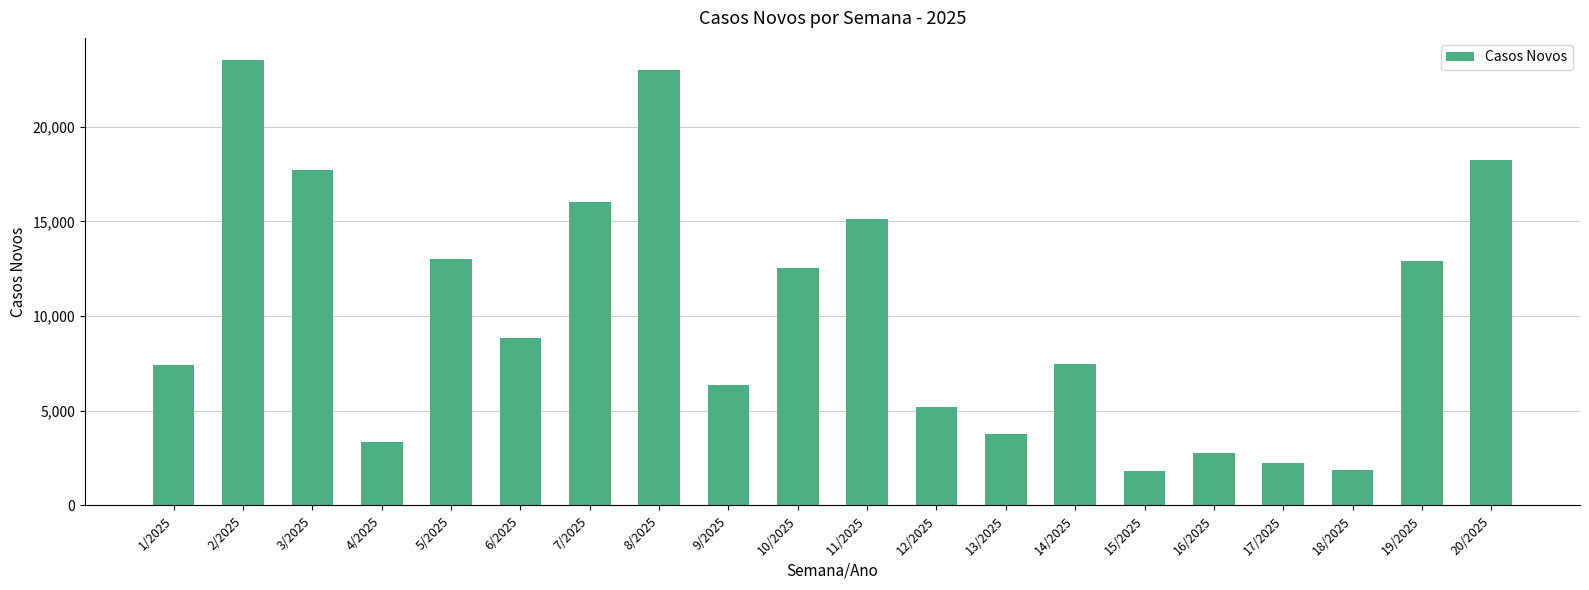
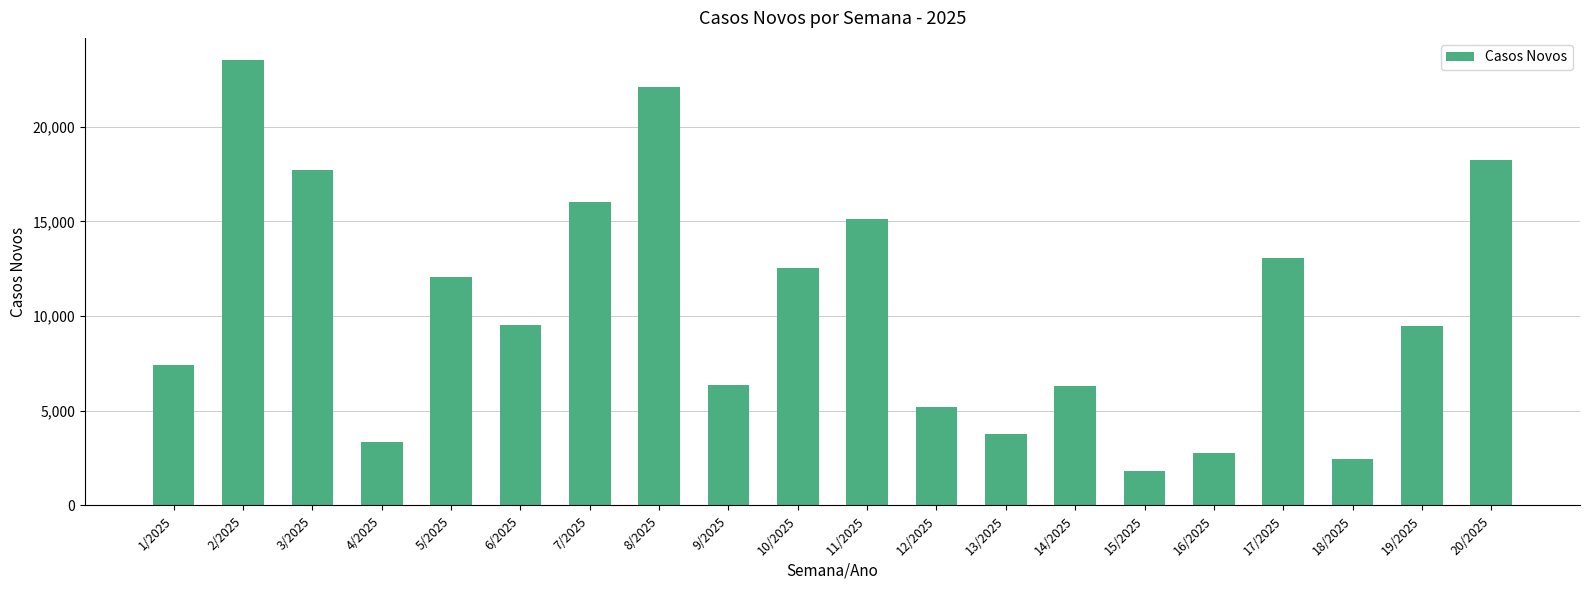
  {
    "1/2025": "7,400",
    "2/2025": "23,500",
    "3/2025": "17,700",
    "4/2025": "3,300",
-   "5/2025": "13,000",
-   "6/2025": "8,900",
+   "5/2025": "12,000",
+   "6/2025": "9,500",
    "7/2025": "16,000",
-   "8/2025": "23,000",
+   "8/2025": "22,100",
    "9/2025": "6,400",
    "10/2025": "12,500",
    "11/2025": "15,100",
    "12/2025": "5,200",
    "13/2025": "3,800",
-   "14/2025": "7,500",
+   "14/2025": "6,300",
    "15/2025": "1,800",
    "16/2025": "2,800",
-   "17/2025": "2,200",
-   "18/2025": "1,900",
-   "19/2025": "12,900",
+   "17/2025": "13,100",
+   "18/2025": "2,500",
+   "19/2025": "9,500",
    "20/2025": "18,200"
  }
